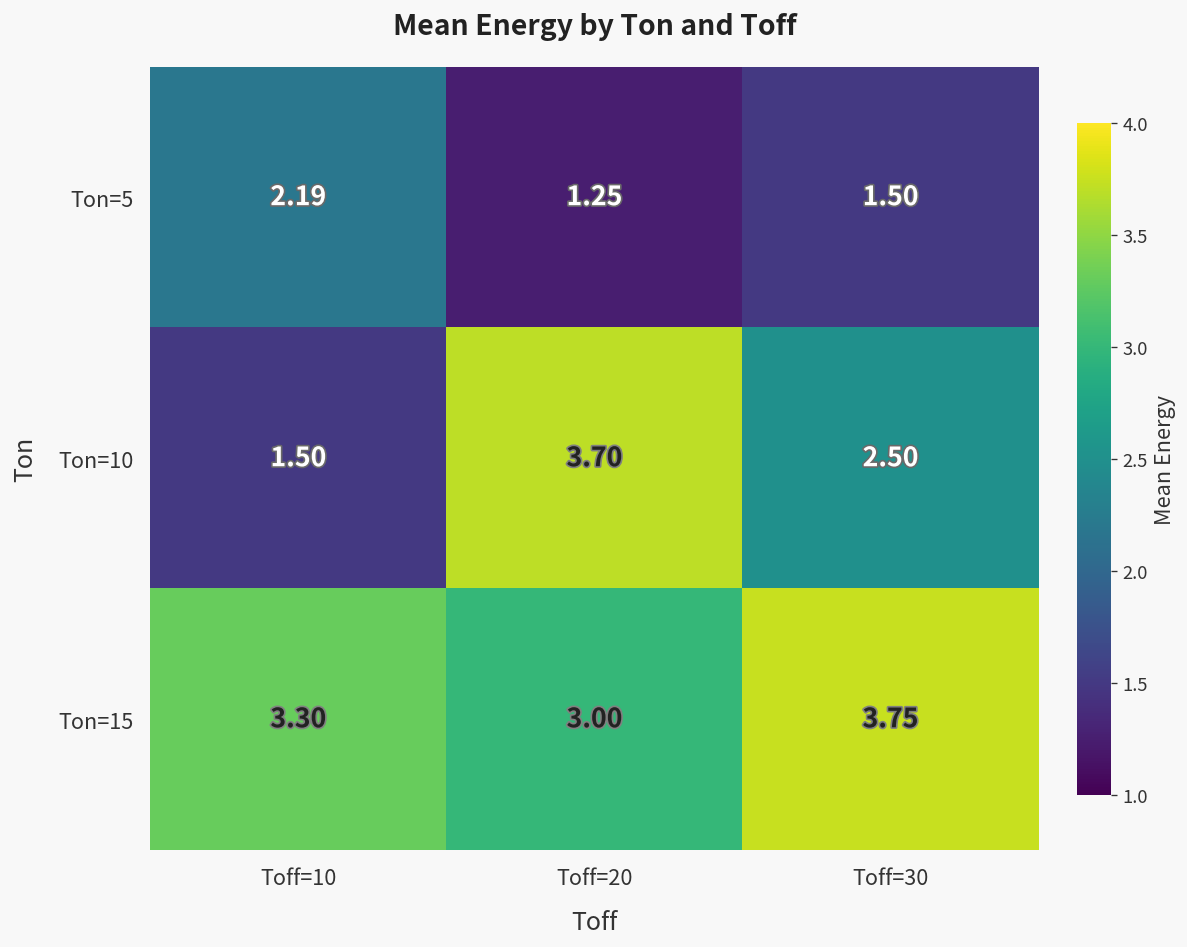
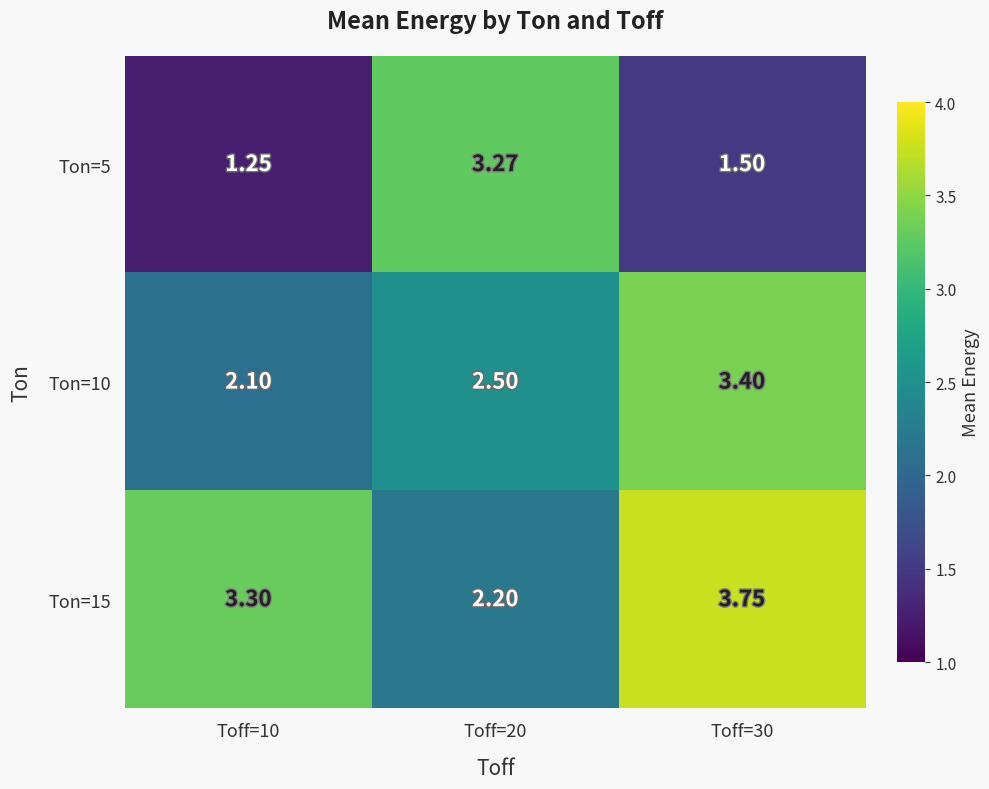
  {
    "Ton=5": {
-     "Toff=10": 2.19,
-     "Toff=20": 1.25,
+     "Toff=10": 1.25,
+     "Toff=20": 3.27,
      "Toff=30": 1.50
    },
    "Ton=10": {
-     "Toff=10": 1.50,
-     "Toff=20": 3.70,
-     "Toff=30": 2.50
+     "Toff=10": 2.10,
+     "Toff=20": 2.50,
+     "Toff=30": 3.40
    },
    "Ton=15": {
      "Toff=10": 3.30,
-     "Toff=20": 3.00,
+     "Toff=20": 2.20,
      "Toff=30": 3.75
    }
  }
